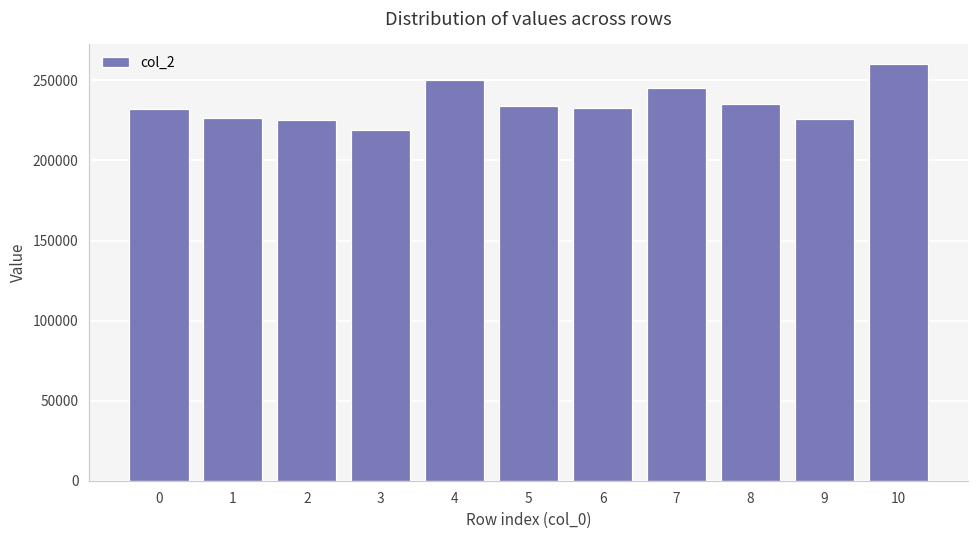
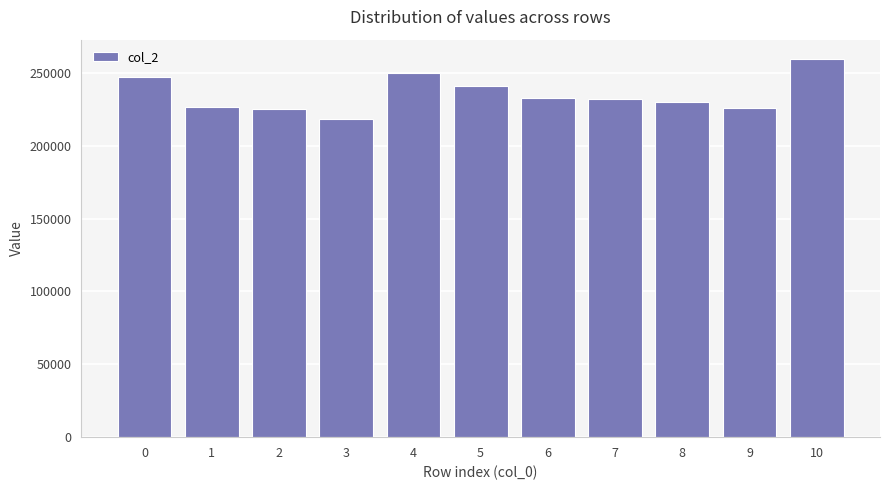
  {
-   "0": 232000,
+   "0": 247000,
    "1": 227000,
    "2": 225000,
    "3": 219000,
    "4": 250000,
-   "5": 234000,
+   "5": 241000,
    "6": 233000,
-   "7": 245000,
-   "8": 235000,
+   "7": 232000,
+   "8": 230000,
    "9": 226000,
    "10": 260000
  }
